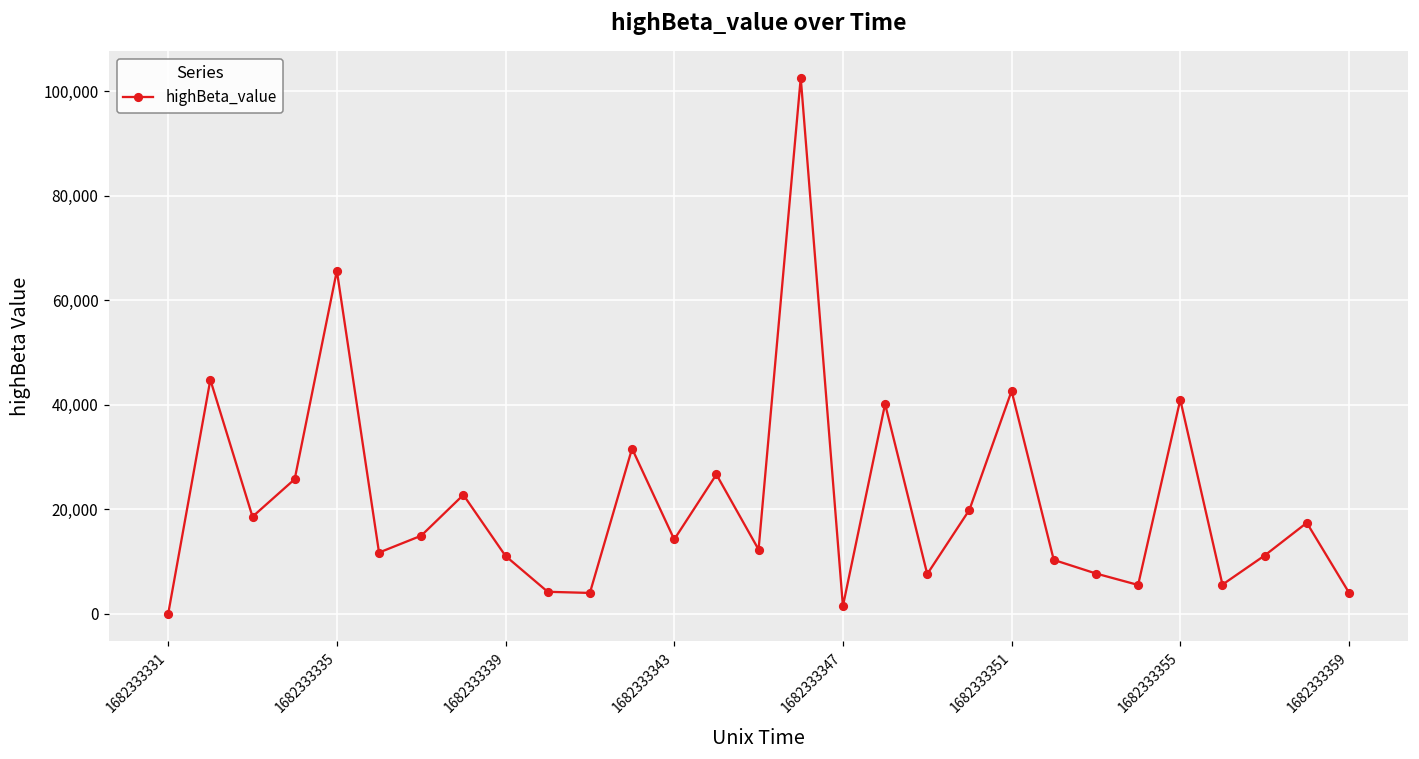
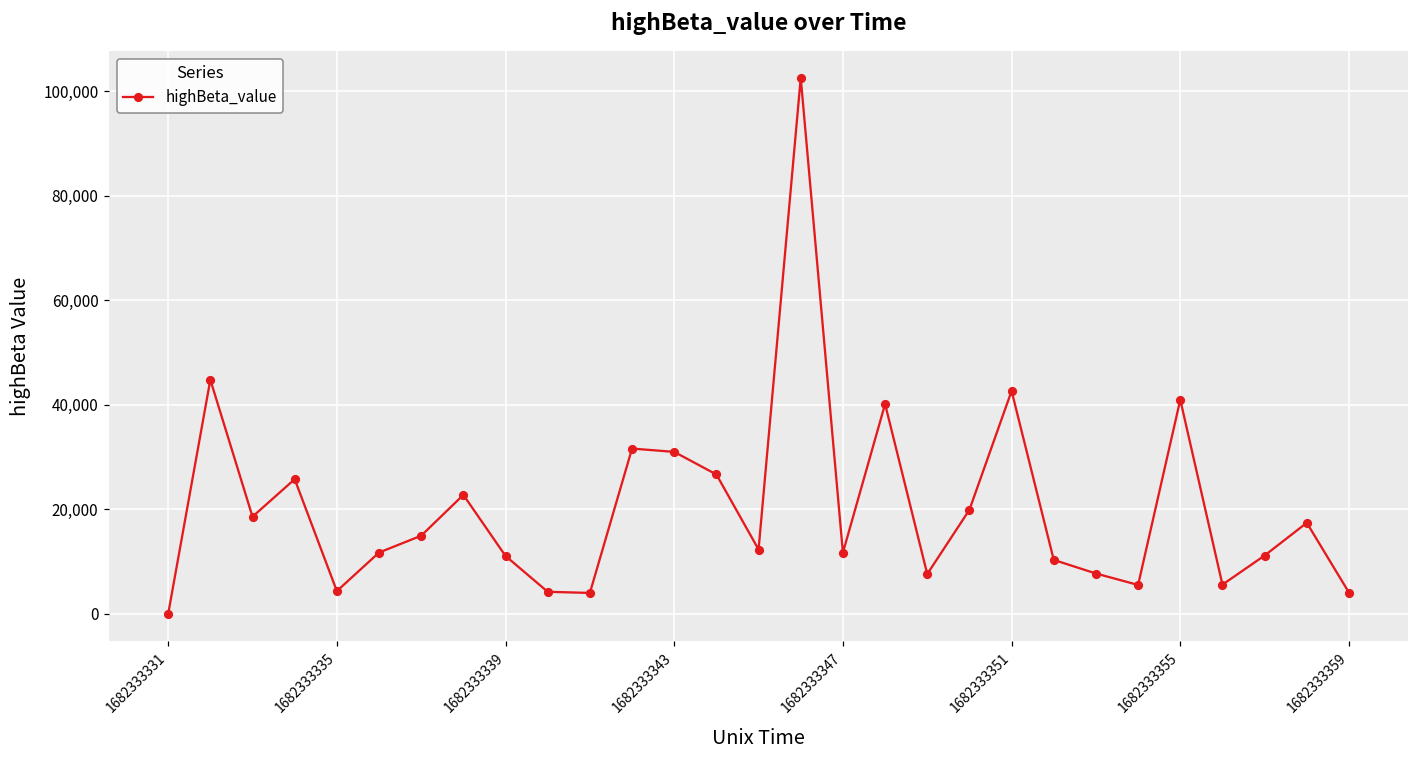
  {
    "1682333331": "0",
-   "1682333335": "66,000",
+   "1682333335": "4,000",
    "1682333339": "11,000",
-   "1682333343": "14,000",
-   "1682333347": "1,000",
+   "1682333343": "31,000",
+   "1682333347": "12,000",
    "1682333351": "43,000",
    "1682333355": "41,000",
    "1682333359": "4,000"
  }
